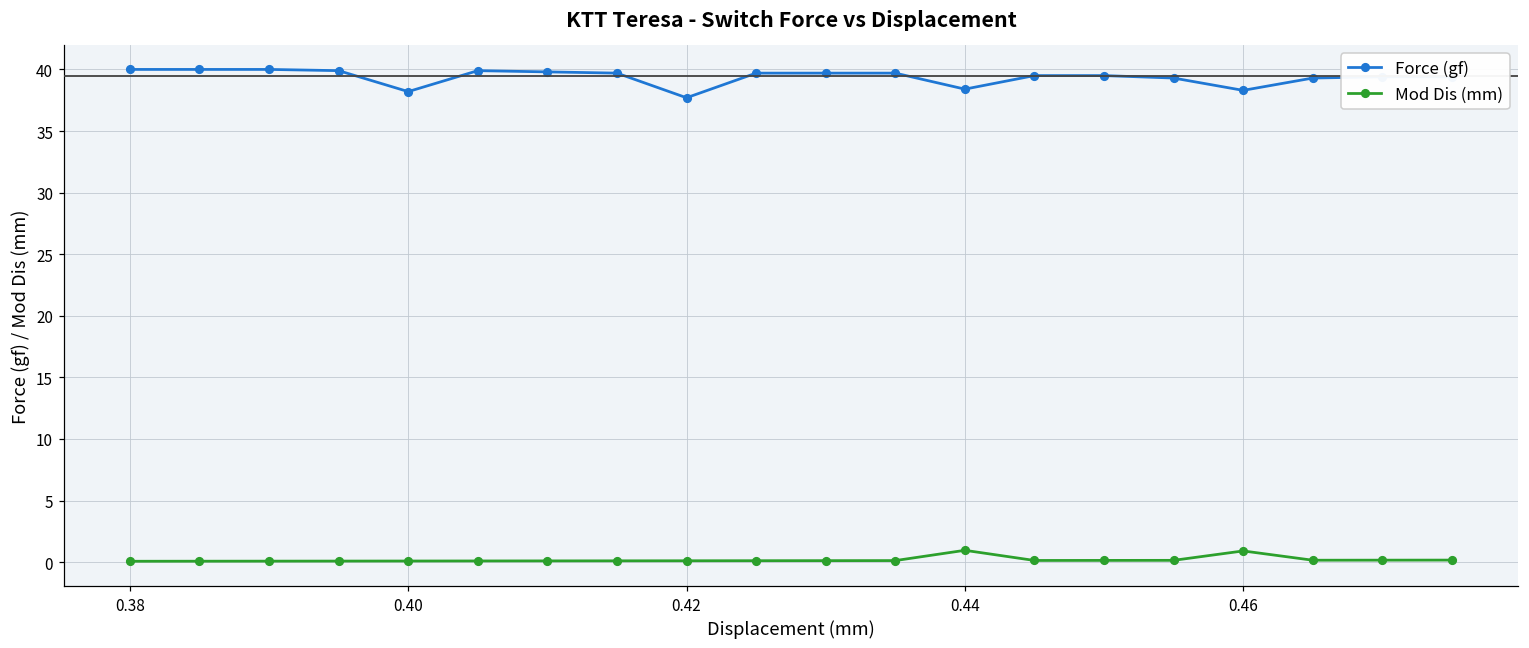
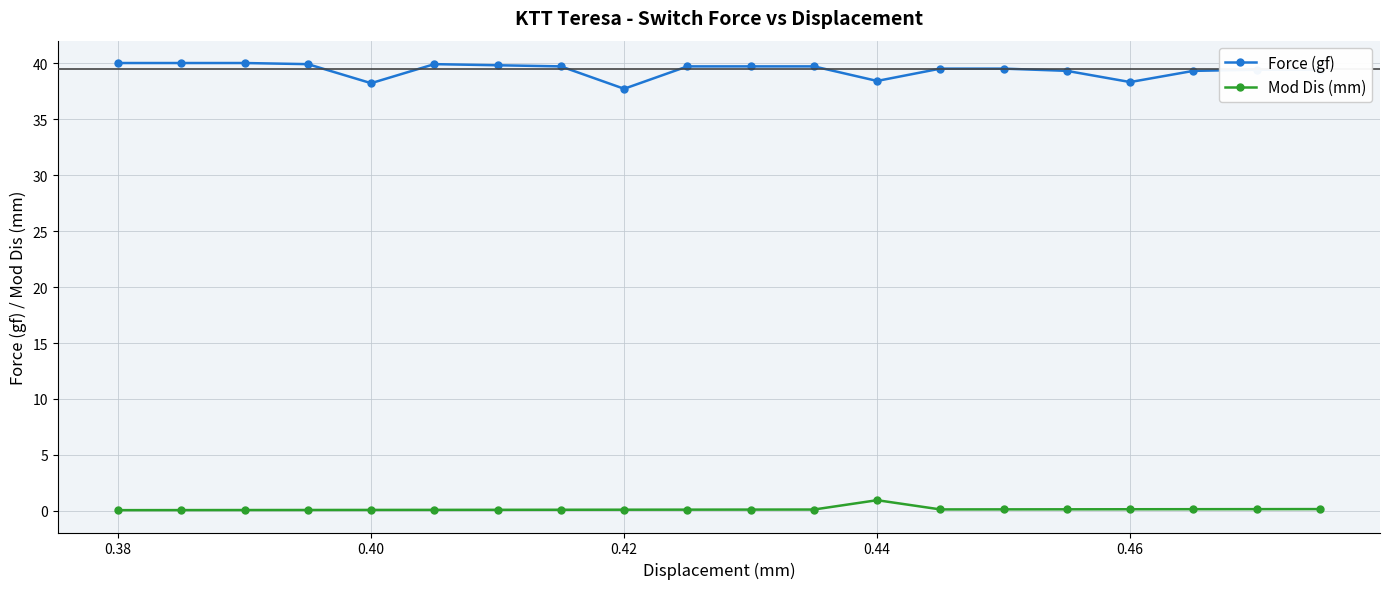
  {
    "Force (gf)": {
      "0.38": 40.0,
      "0.40": 38.2,
      "0.42": 37.7,
      "0.44": 38.4,
      "0.46": 38.3
    },
    "Mod Dis (mm)": {
      "0.38": 0.1,
      "0.40": 0.1,
      "0.42": 0.1,
      "0.44": 1.0,
-     "0.46": 0.9
+     "0.46": 0.2
    }
  }
